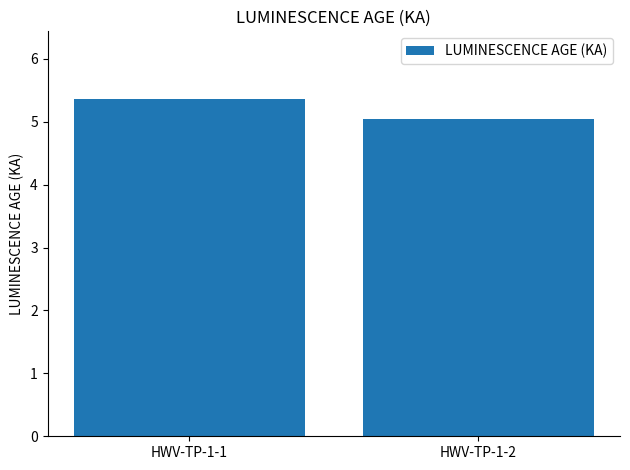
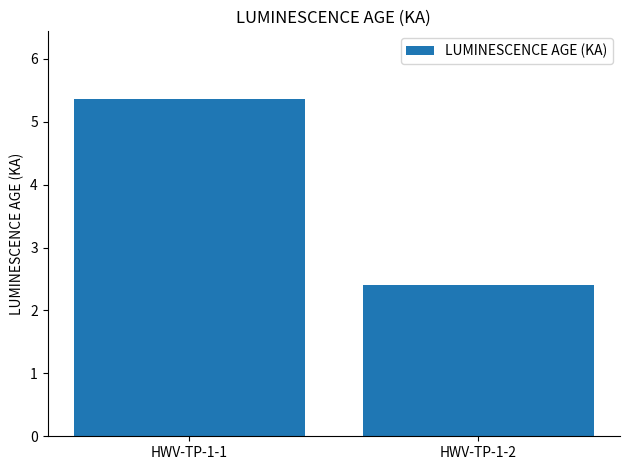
  {
    "HWV-TP-1-1": 5.4,
-   "HWV-TP-1-2": 5.0
+   "HWV-TP-1-2": 2.4
  }
